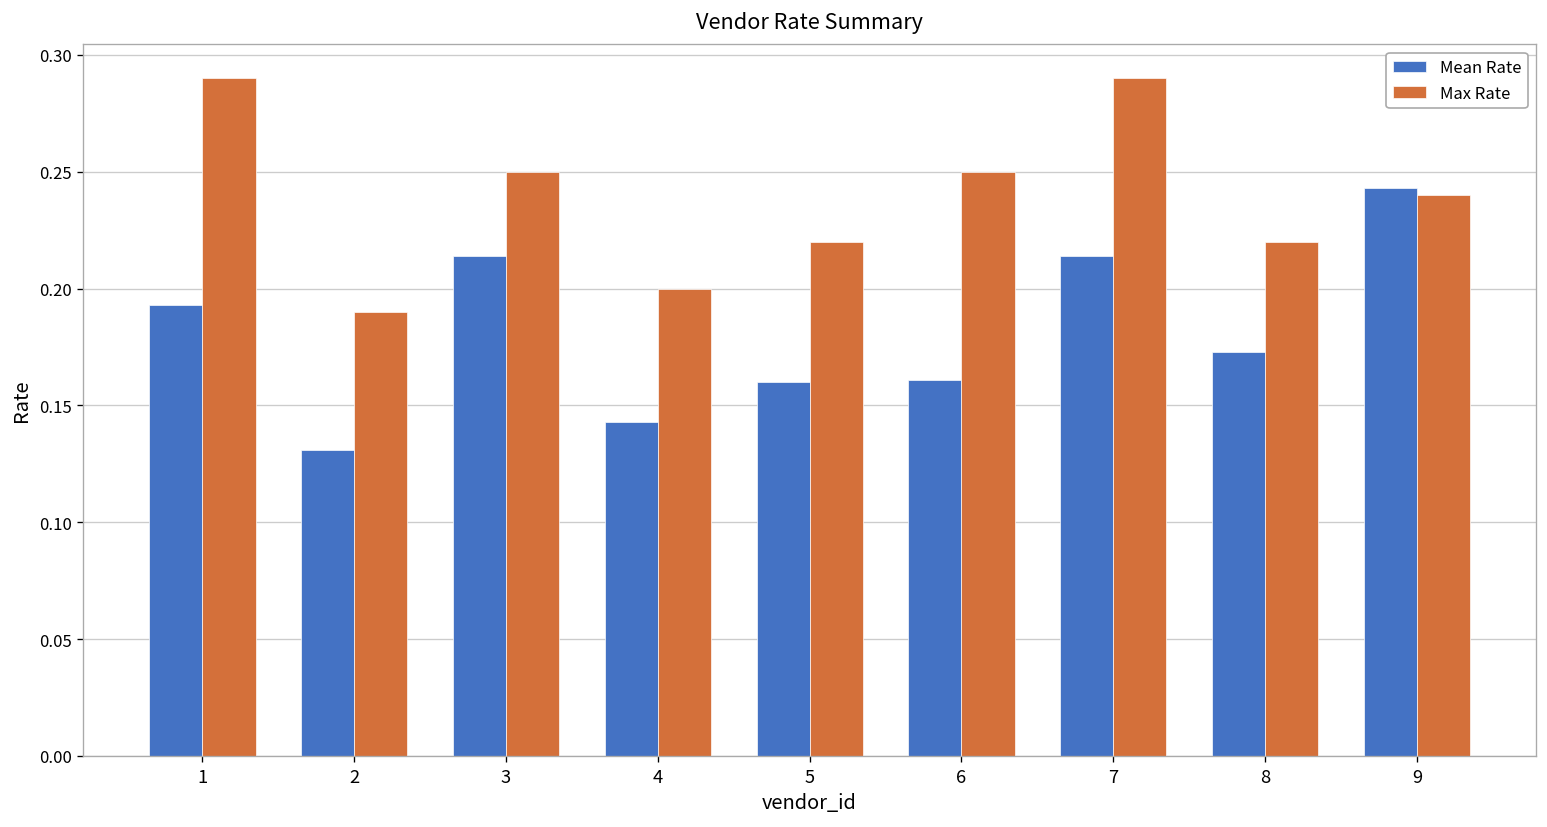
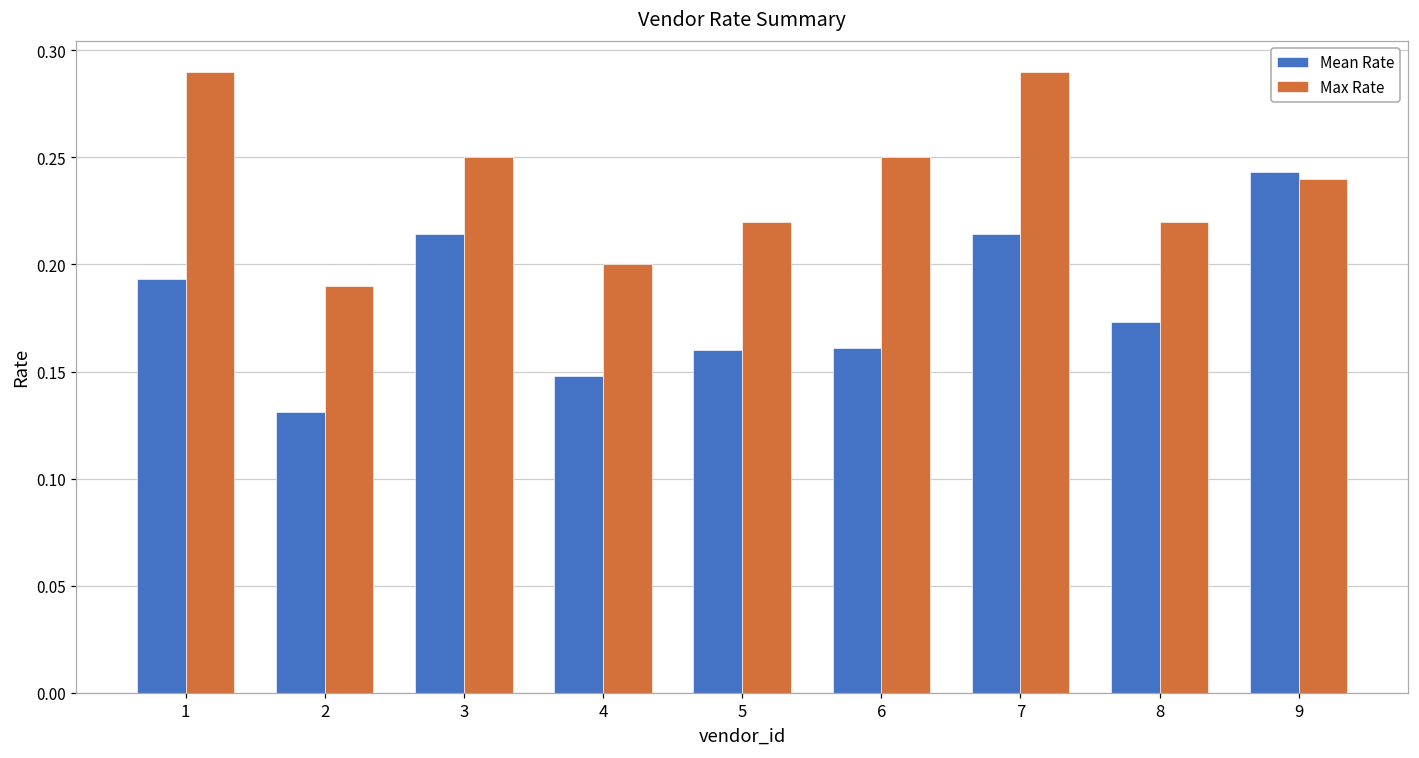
  {
    "Mean Rate": {
      "1": 0.193,
      "2": 0.131,
      "3": 0.214,
-     "4": 0.143,
+     "4": 0.148,
      "5": 0.160,
      "6": 0.161,
      "7": 0.214,
      "8": 0.173,
      "9": 0.243
    },
    "Max Rate": {
      "1": 0.290,
      "2": 0.190,
      "3": 0.250,
      "4": 0.200,
      "5": 0.220,
      "6": 0.250,
      "7": 0.290,
      "8": 0.220,
      "9": 0.240
    }
  }
